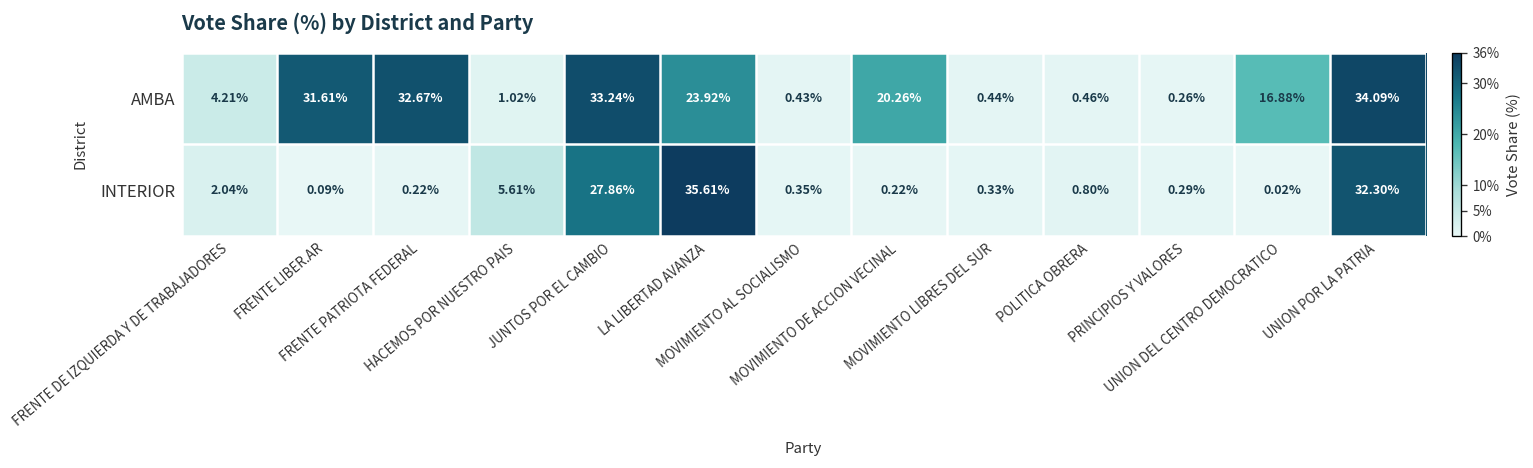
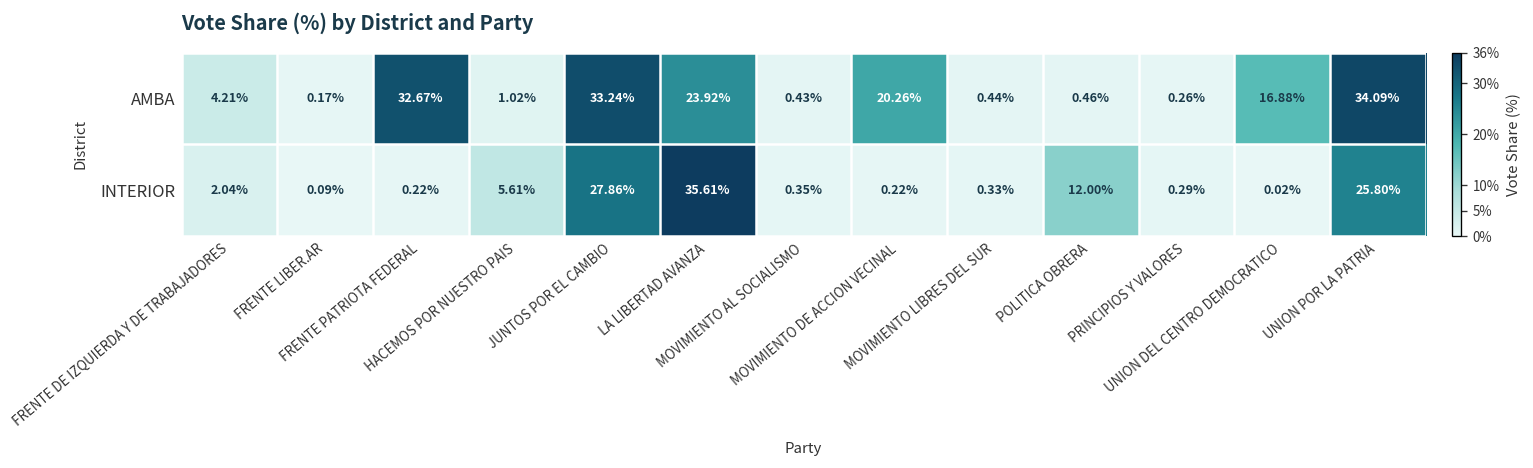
  {
    "AMBA": {
      "FRENTE DE IZQUIERDA Y DE TRABAJADORES": "4.21%",
-     "FRENTE LIBER.AR": "31.61%",
+     "FRENTE LIBER.AR": "0.17%",
      "FRENTE PATRIOTA FEDERAL": "32.67%",
      "HACEMOS POR NUESTRO PAIS": "1.02%",
      "JUNTOS POR EL CAMBIO": "33.24%",
      "LA LIBERTAD AVANZA": "23.92%",
      "MOVIMIENTO AL SOCIALISMO": "0.43%",
      "MOVIMIENTO DE ACCION VECINAL": "20.26%",
      "MOVIMIENTO LIBRES DEL SUR": "0.44%",
      "POLITICA OBRERA": "0.46%",
      "PRINCIPIOS Y VALORES": "0.26%",
      "UNION DEL CENTRO DEMOCRATICO": "16.88%",
      "UNION POR LA PATRIA": "34.09%"
    },
    "INTERIOR": {
      "FRENTE DE IZQUIERDA Y DE TRABAJADORES": "2.04%",
      "FRENTE LIBER.AR": "0.09%",
      "FRENTE PATRIOTA FEDERAL": "0.22%",
      "HACEMOS POR NUESTRO PAIS": "5.61%",
      "JUNTOS POR EL CAMBIO": "27.86%",
      "LA LIBERTAD AVANZA": "35.61%",
      "MOVIMIENTO AL SOCIALISMO": "0.35%",
      "MOVIMIENTO DE ACCION VECINAL": "0.22%",
      "MOVIMIENTO LIBRES DEL SUR": "0.33%",
-     "POLITICA OBRERA": "0.80%",
+     "POLITICA OBRERA": "12.00%",
      "PRINCIPIOS Y VALORES": "0.29%",
      "UNION DEL CENTRO DEMOCRATICO": "0.02%",
-     "UNION POR LA PATRIA": "32.30%"
+     "UNION POR LA PATRIA": "25.80%"
    }
  }
